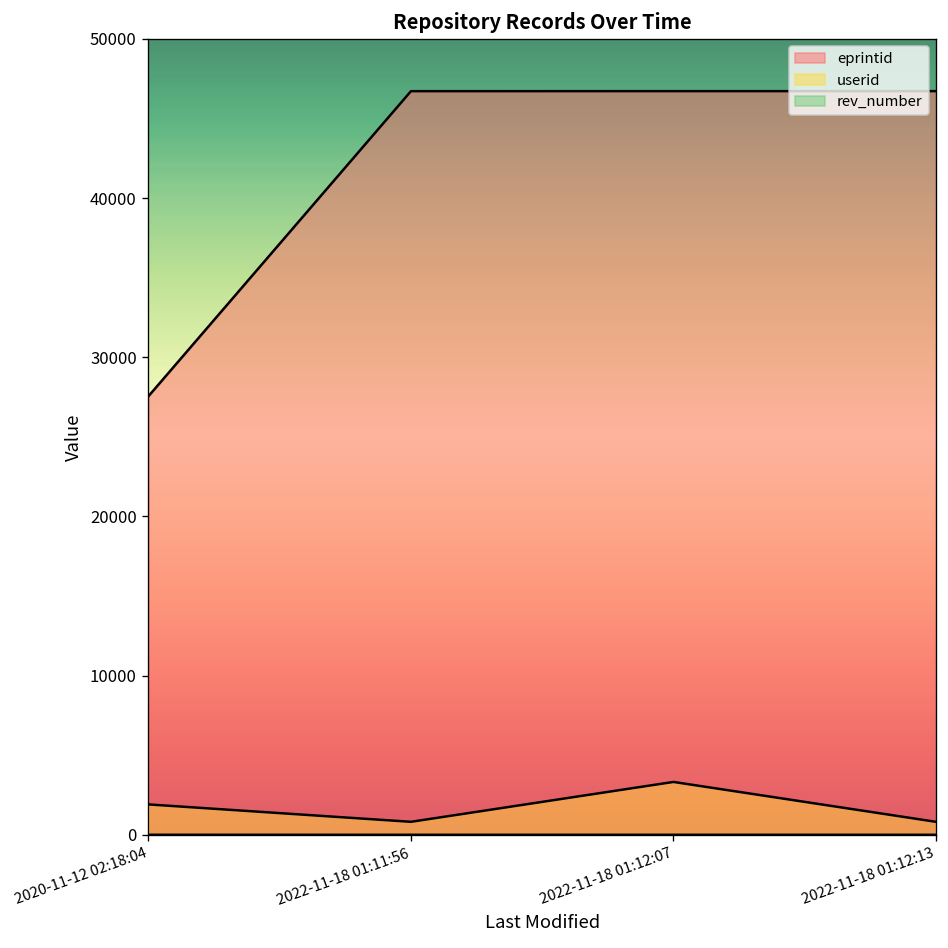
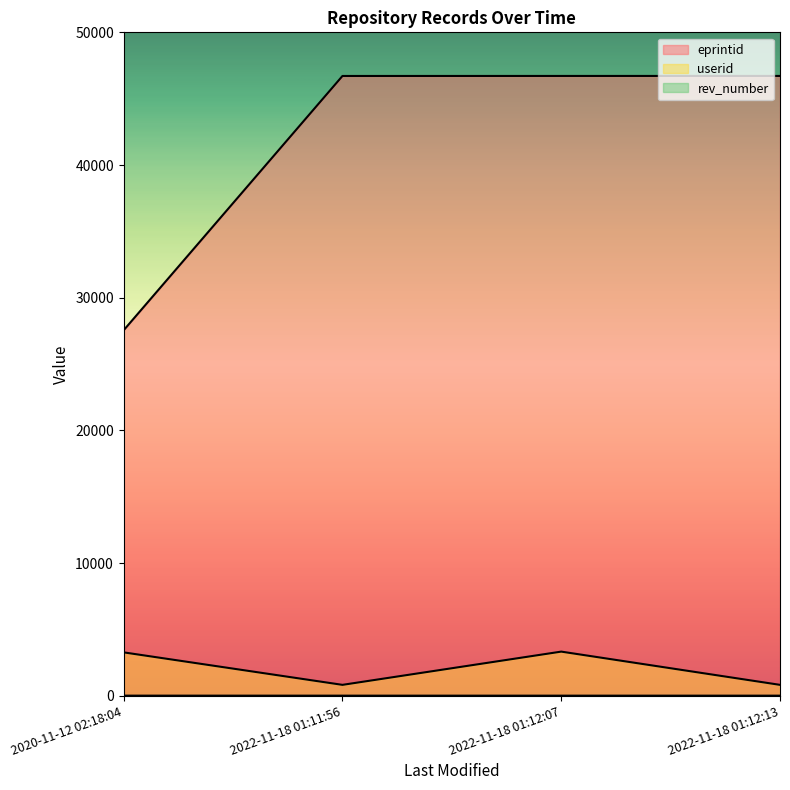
  {
    "eprintid": {
      "2020-11-12 02:18:04": 27500,
      "2022-11-18 01:11:56": 46700,
      "2022-11-18 01:12:07": 46700,
      "2022-11-18 01:12:13": 46700
    },
    "userid": {
-     "2020-11-12 02:18:04": 1900,
+     "2020-11-12 02:18:04": 3300,
      "2022-11-18 01:11:56": 800,
      "2022-11-18 01:12:07": 3300,
      "2022-11-18 01:12:13": 800
    },
    "rev_number": {
      "2020-11-12 02:18:04": 0,
      "2022-11-18 01:11:56": 0,
      "2022-11-18 01:12:07": 0,
      "2022-11-18 01:12:13": 0
    }
  }
